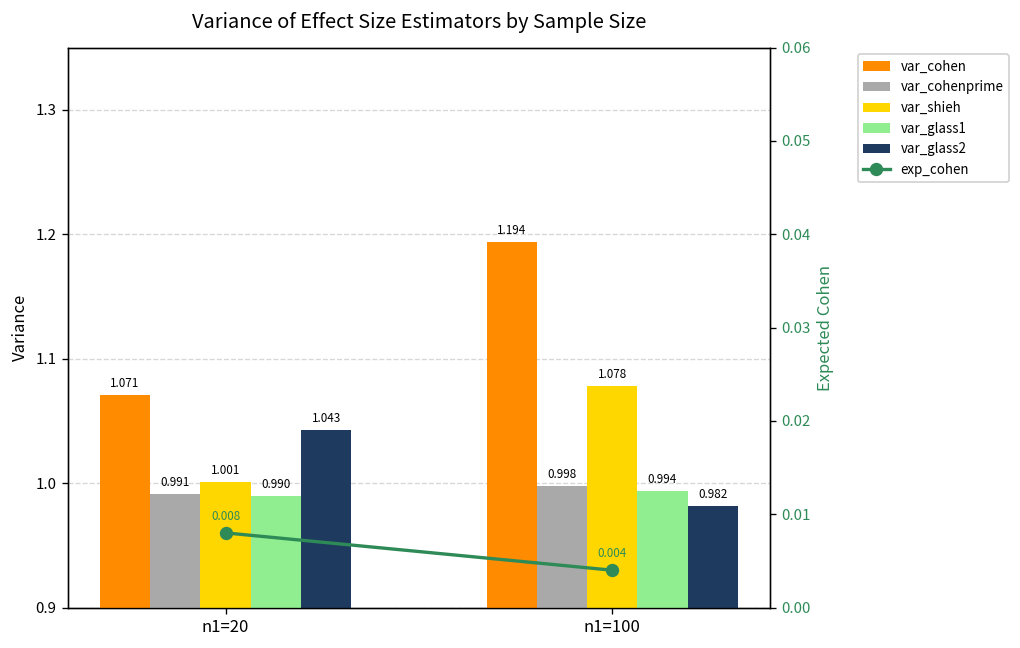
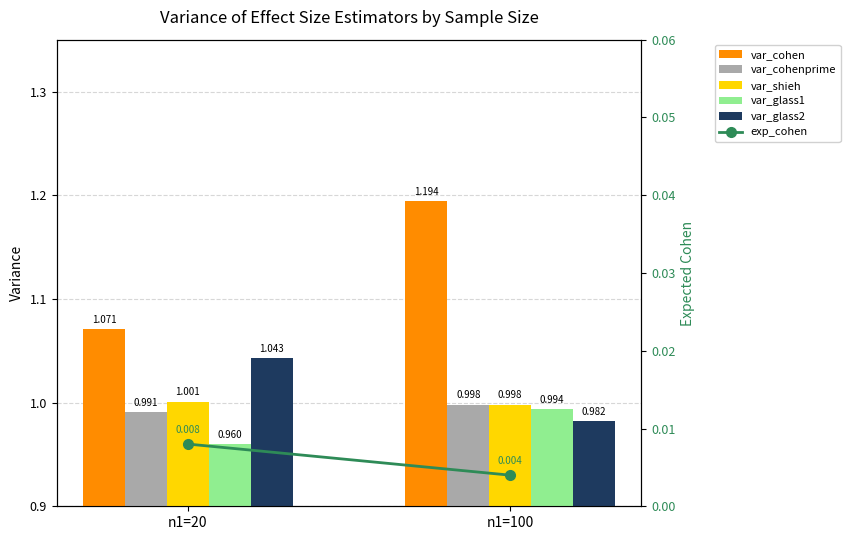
  {
    "var_cohen": {
      "n1=20": 1.071,
      "n1=100": 1.194
    },
    "var_cohenprime": {
      "n1=20": 0.991,
      "n1=100": 0.998
    },
    "var_shieh": {
      "n1=20": 1.001,
-     "n1=100": 1.078
+     "n1=100": 0.998
    },
    "var_glass1": {
-     "n1=20": 0.990,
+     "n1=20": 0.960,
      "n1=100": 0.994
    },
    "var_glass2": {
      "n1=20": 1.043,
      "n1=100": 0.982
    },
    "exp_cohen": {
      "n1=20": 0.008,
      "n1=100": 0.004
    }
  }
